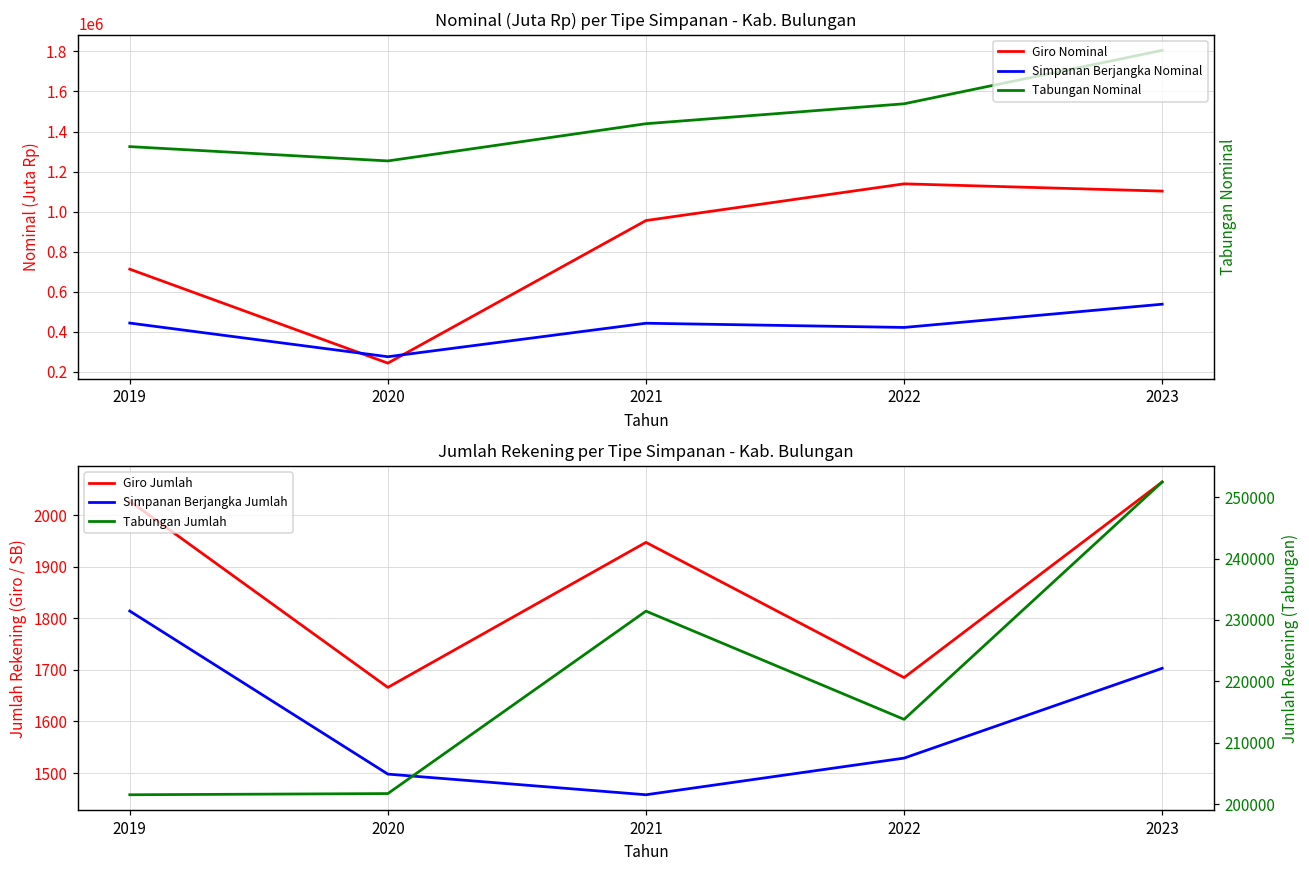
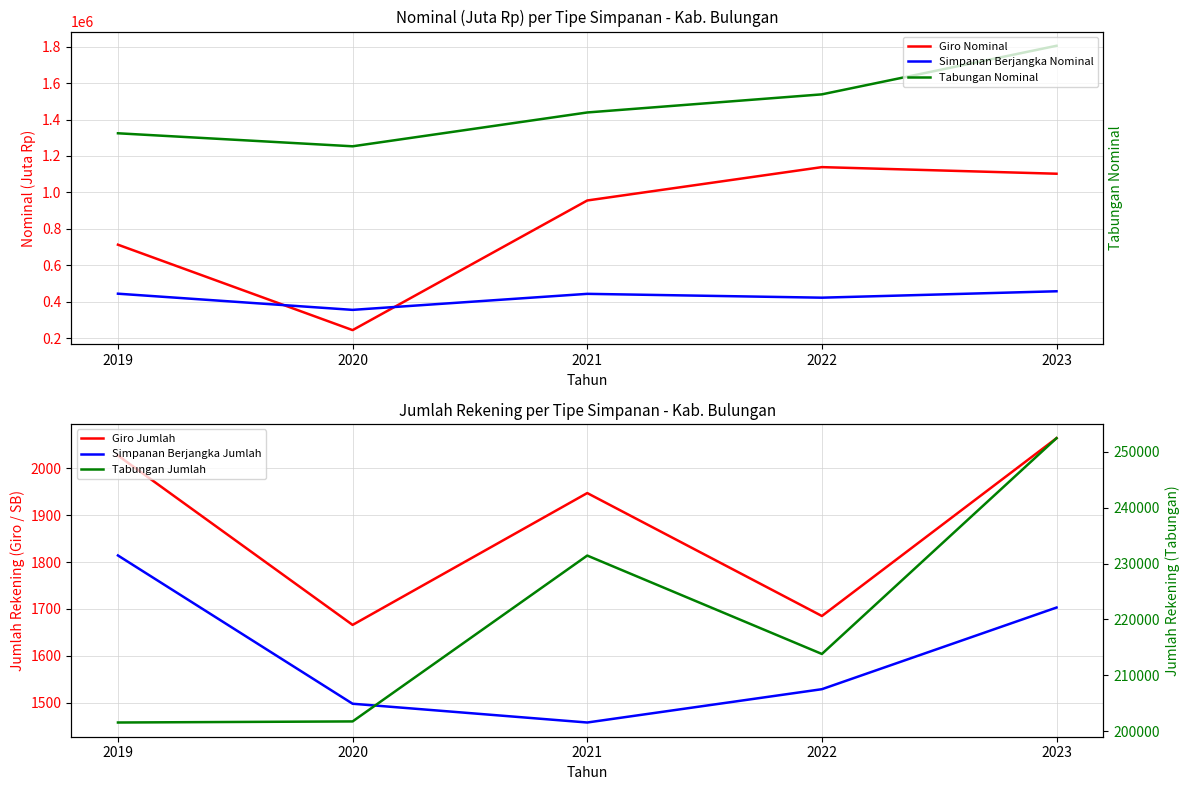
  {
    "Nominal (Juta Rp) per Tipe Simpanan - Kab. Bulungan": {
      "Giro Nominal": {
        "2019": 710000,
        "2020": 240000,
        "2021": 960000,
        "2022": 1140000,
        "2023": 1100000
      },
      "Simpanan Berjangka Nominal": {
        "2019": 440000,
-       "2020": 280000,
+       "2020": 350000,
        "2021": 440000,
        "2022": 420000,
-       "2023": 540000
+       "2023": 460000
      },
      "Tabungan Nominal": {
        "2019": 1320000,
        "2020": 1250000,
        "2021": 1440000,
        "2022": 1540000
      }
    }
  }
